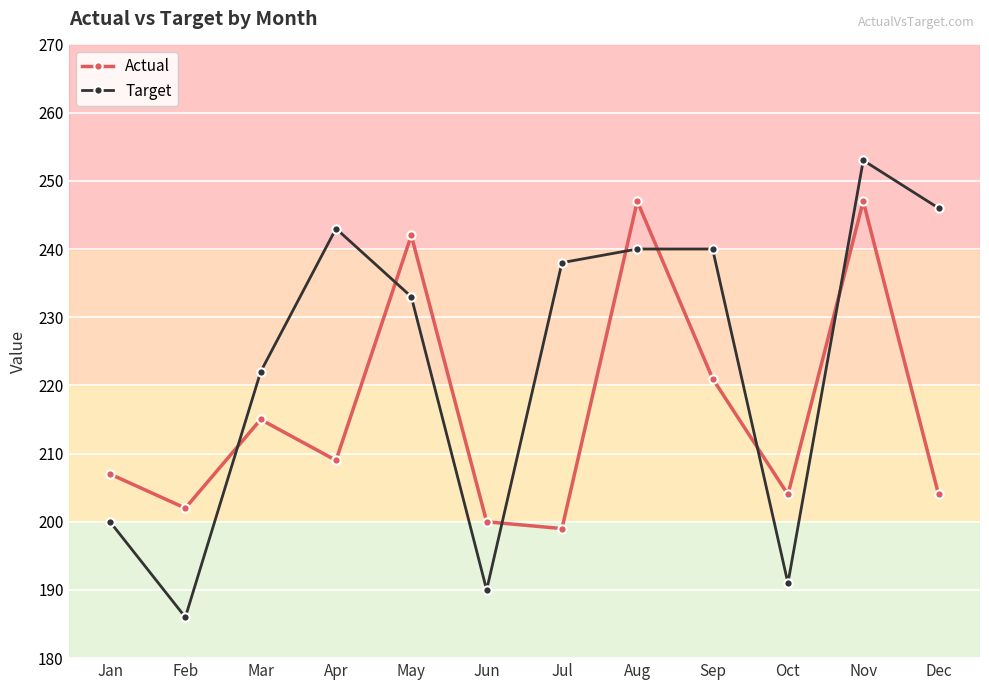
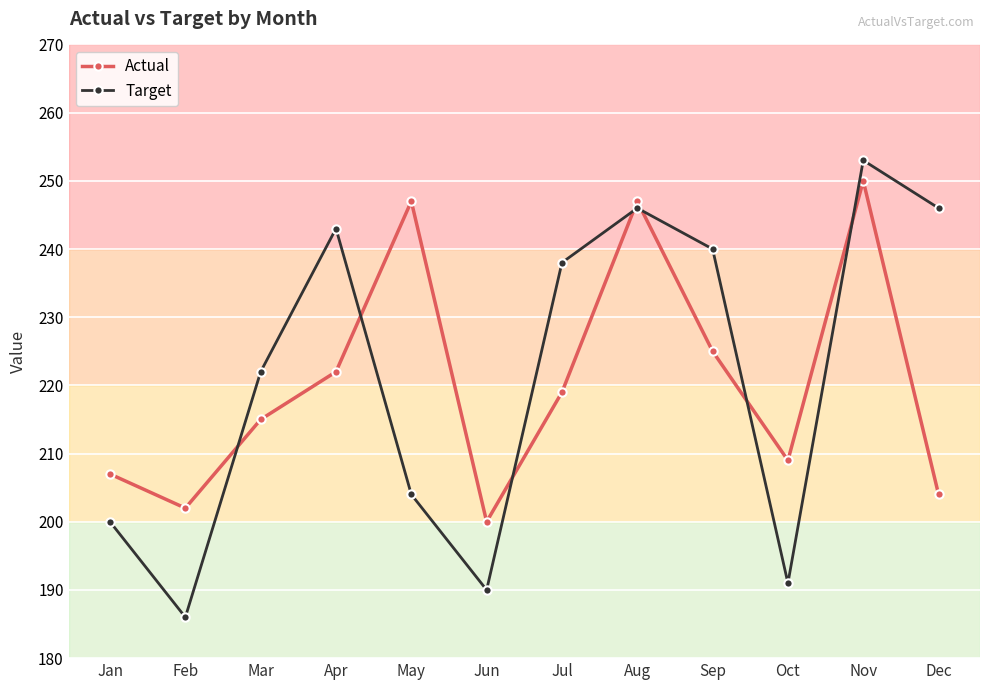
  {
    "Actual": {
      "Jan": 207,
      "Feb": 202,
      "Mar": 215,
-     "Apr": 209,
-     "May": 242,
+     "Apr": 222,
+     "May": 247,
      "Jun": 200,
-     "Jul": 199,
+     "Jul": 219,
      "Aug": 247,
-     "Sep": 221,
-     "Oct": 204,
-     "Nov": 247,
+     "Sep": 225,
+     "Oct": 209,
+     "Nov": 250,
      "Dec": 204
    },
    "Target": {
      "Jan": 200,
      "Feb": 186,
      "Mar": 222,
      "Apr": 243,
-     "May": 233,
+     "May": 204,
      "Jun": 190,
      "Jul": 238,
-     "Aug": 240,
+     "Aug": 246,
      "Sep": 240,
      "Oct": 191,
      "Nov": 253,
      "Dec": 246
    }
  }
